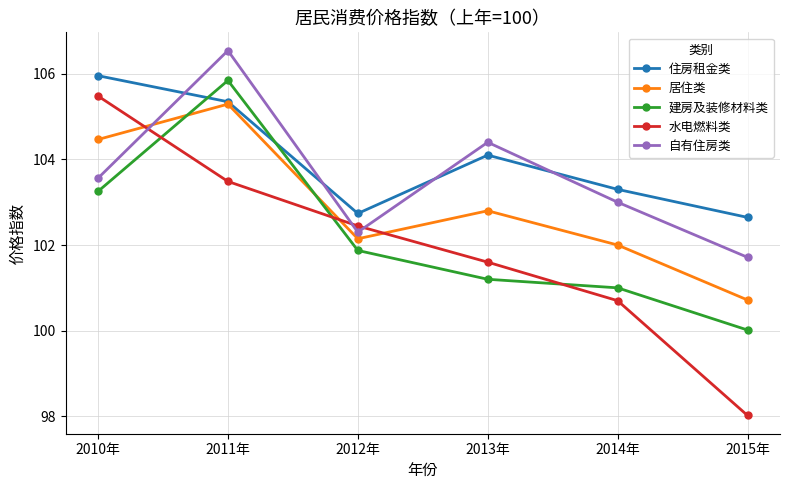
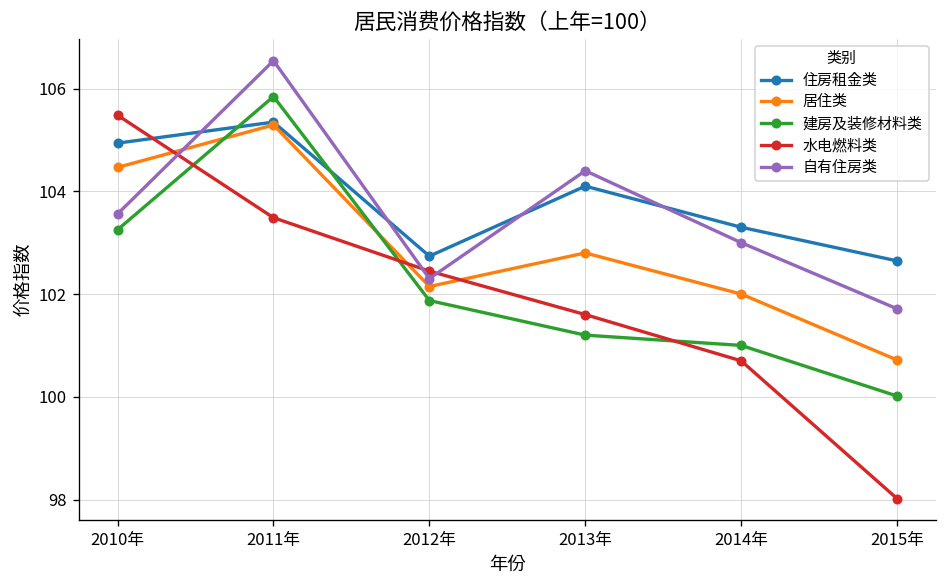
  {
    "住房租金类": {
-     "2010年": 106.0,
+     "2010年": 104.9,
      "2012年": 102.7,
      "2013年": 104.1,
      "2014年": 103.3,
      "2015年": 102.6
    },
    "居住类": {
      "2010年": 104.5,
      "2012年": 102.1,
      "2013年": 102.8,
      "2014年": 102.0,
      "2015年": 100.7
    },
    "建房及装修材料类": {
      "2010年": 103.3,
      "2011年": 105.8,
      "2012年": 101.9,
      "2013年": 101.2,
      "2014年": 101.0,
      "2015年": 100.0
    },
    "水电燃料类": {
      "2010年": 105.5,
      "2011年": 103.5,
      "2012年": 102.4,
      "2013年": 101.6,
      "2014年": 100.7,
      "2015年": 98.0
    },
    "自有住房类": {
      "2010年": 103.6,
      "2011年": 106.5,
      "2012年": 102.3,
      "2013年": 104.4,
      "2014年": 103.0,
      "2015年": 101.7
    }
  }
